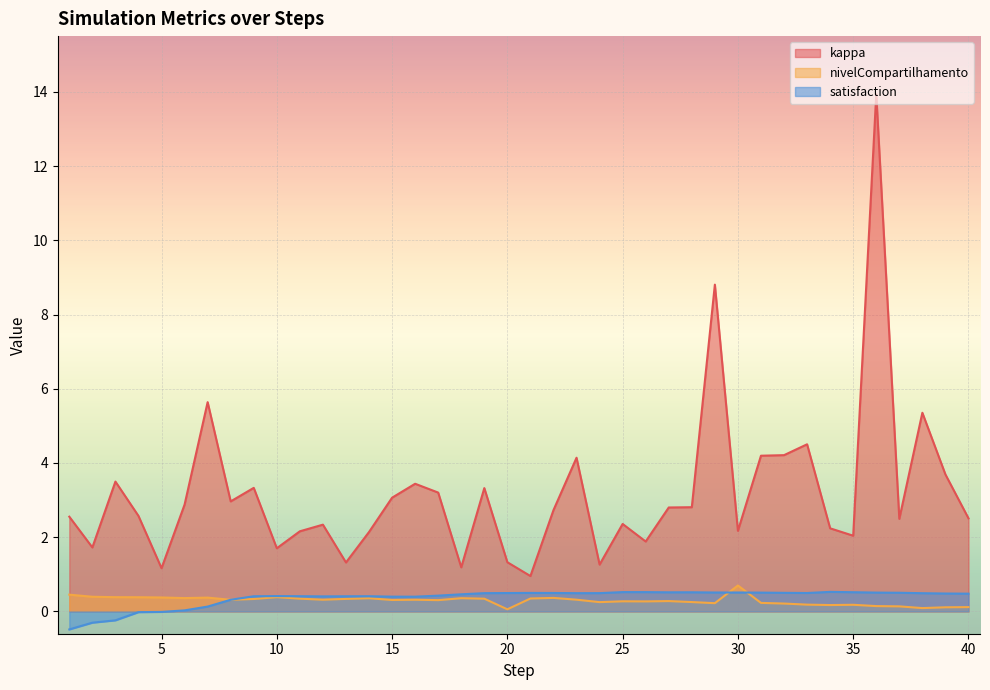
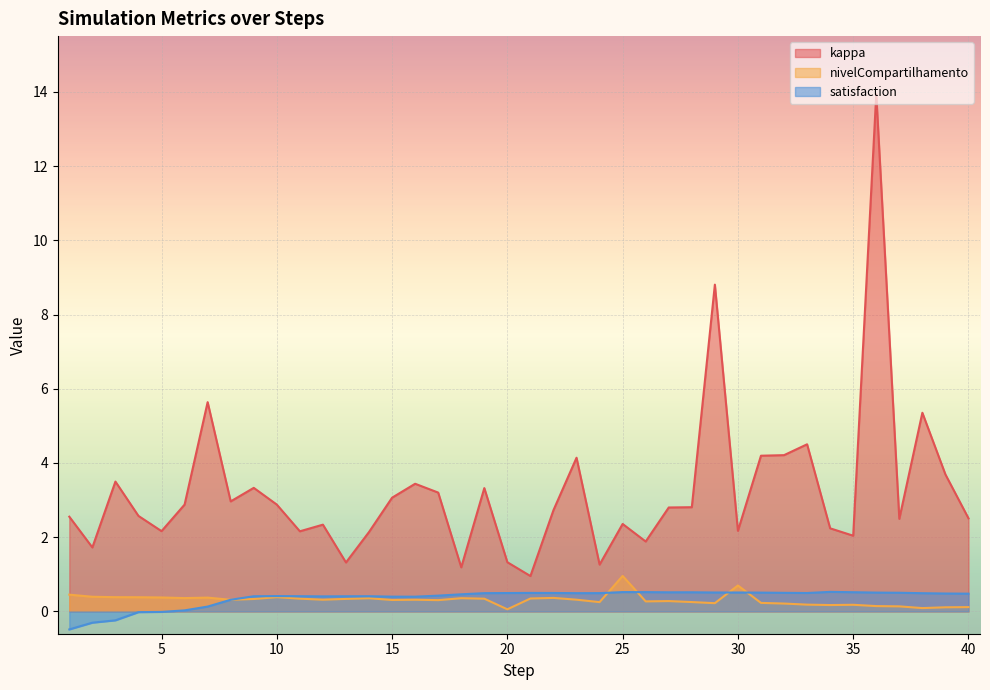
  {
    "kappa": {
-     "5": 1.2,
-     "10": 1.7,
+     "5": 2.2,
+     "10": 2.9,
      "15": 3.1,
      "20": 1.3,
      "25": 2.4,
      "30": 2.2,
      "35": 2.0,
      "40": 2.5
    },
    "nivelCompartilhamento": {
      "5": 0.4,
      "15": 0.3,
      "20": 0.1,
-     "25": 0.3,
+     "25": 1.0,
      "30": 0.7,
      "35": 0.2,
      "40": 0.1
    }
  }
